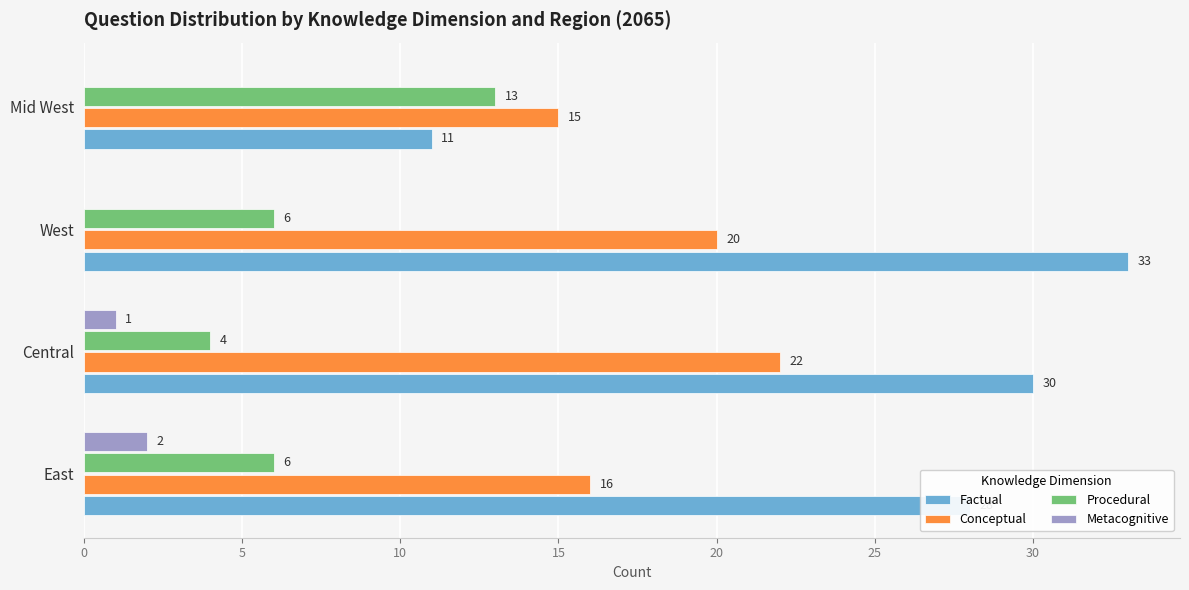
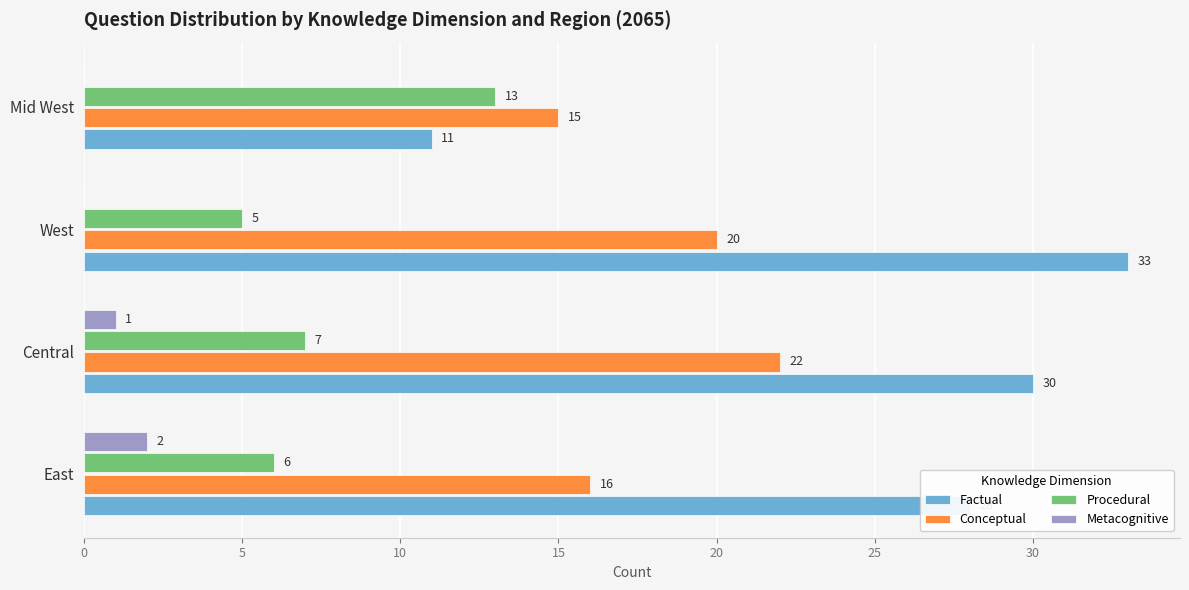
  {
    "Conceptual": {
      "Mid West": 15,
      "West": 20,
      "Central": 22,
      "East": 16
    },
    "Procedural": {
      "Mid West": 13,
-     "West": 6,
-     "Central": 4,
+     "West": 5,
+     "Central": 7,
      "East": 6
    }
  }
